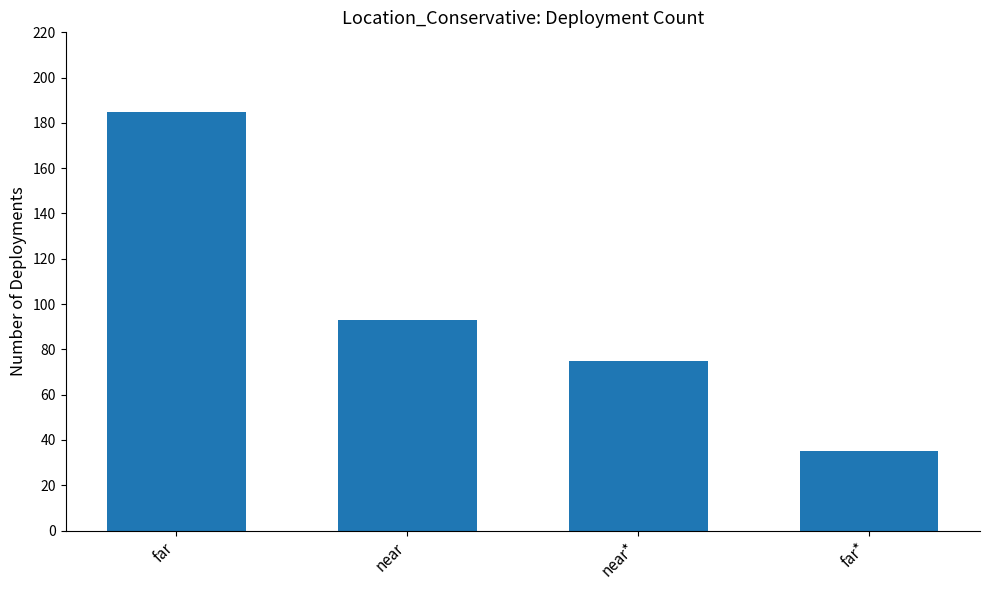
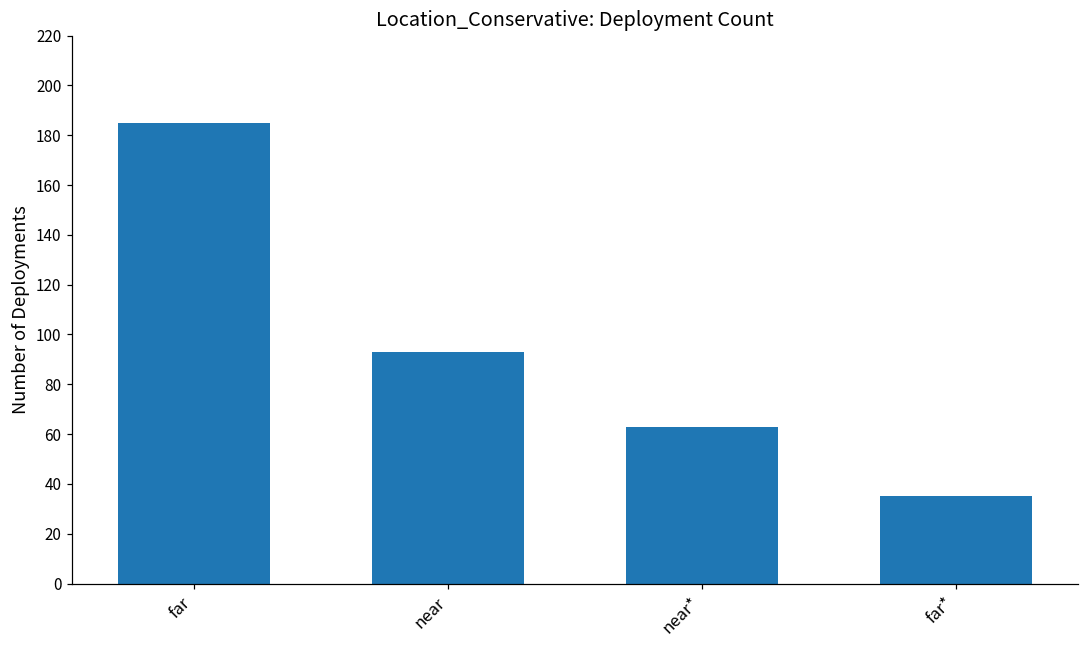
  {
    "far": 185,
    "near": 93,
-   "near*": 75,
+   "near*": 63,
    "far*": 35
  }
